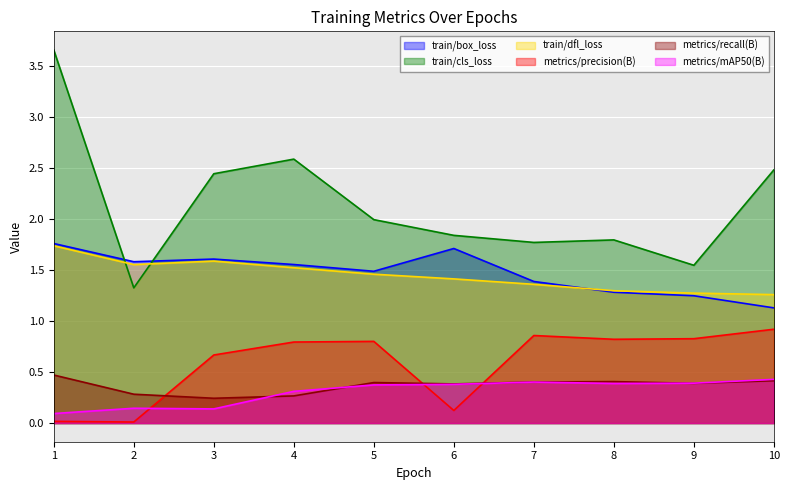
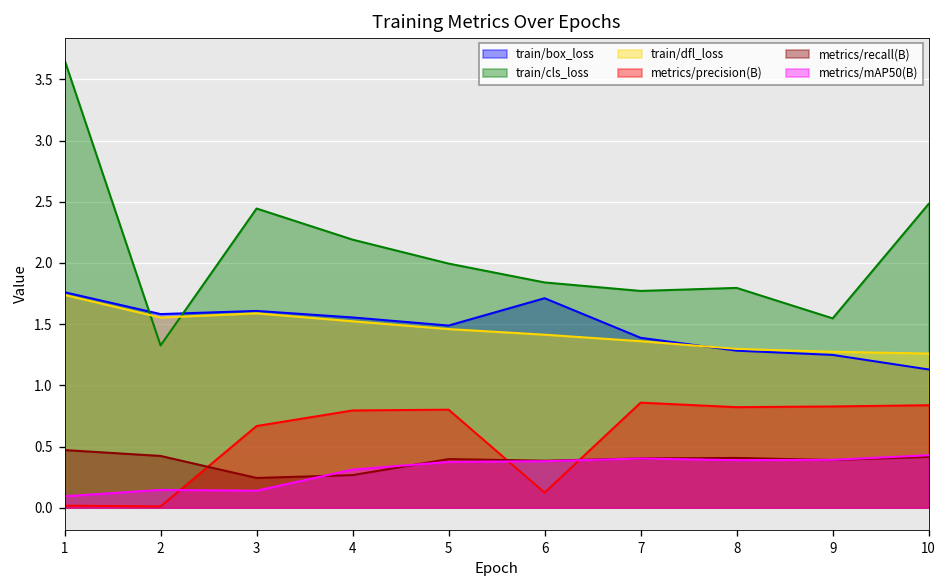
  {
    "train/box_loss": {
      "2": 1.58,
      "4": 1.56,
      "5": 1.49,
      "6": 1.71,
      "7": 1.39,
      "9": 1.25,
      "10": 1.13
    },
    "train/cls_loss": {
      "1": 3.66,
      "2": 1.33,
      "3": 2.45,
-     "4": 2.59,
+     "4": 2.19,
      "5": 2.00,
      "6": 1.84,
      "7": 1.77,
      "8": 1.80,
      "9": 1.55,
      "10": 2.48
    },
    "train/dfl_loss": {
      "2": 1.55,
      "4": 1.52,
      "5": 1.46,
      "6": 1.41,
      "7": 1.36,
      "9": 1.27,
      "10": 1.26
    },
    "metrics/precision(B)": {
      "1": 0.02,
      "2": 0.01,
      "3": 0.67,
      "4": 0.79,
      "5": 0.80,
      "6": 0.12,
      "7": 0.86,
      "8": 0.82,
      "9": 0.83,
-     "10": 0.92
+     "10": 0.84
    },
    "metrics/recall(B)": {
      "1": 0.47,
-     "2": 0.28,
+     "2": 0.42,
      "3": 0.24,
      "4": 0.27
    },
    "metrics/mAP50(B)": {
      "1": 0.09,
      "2": 0.15,
      "3": 0.14,
      "4": 0.31
    }
  }
